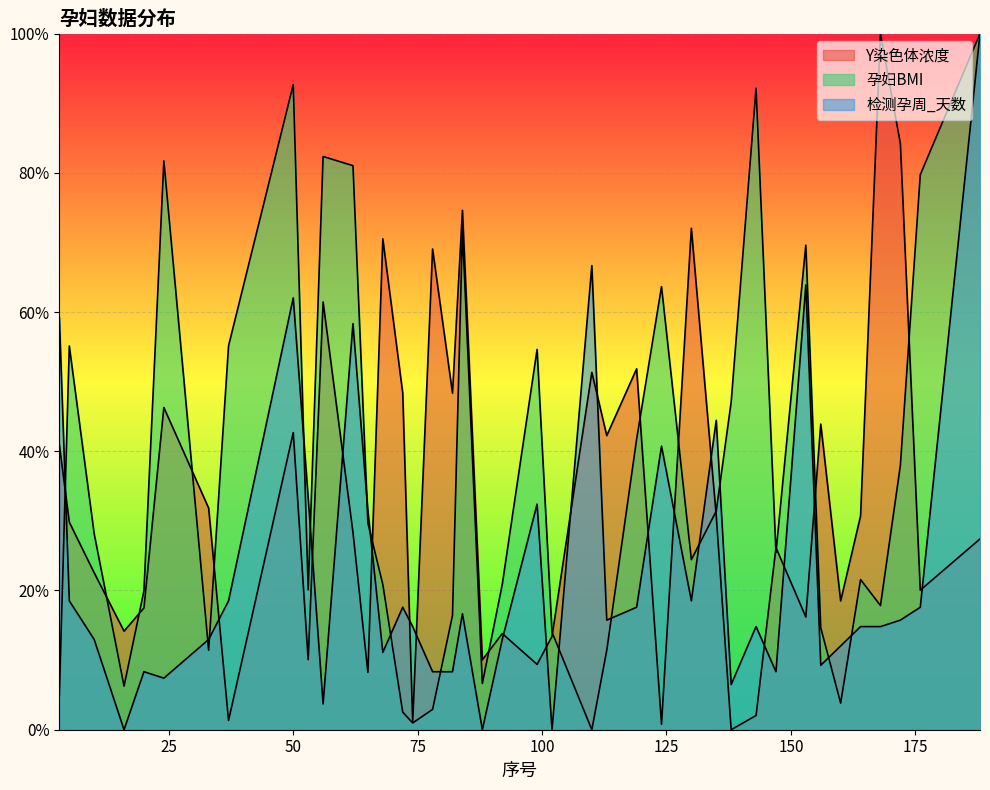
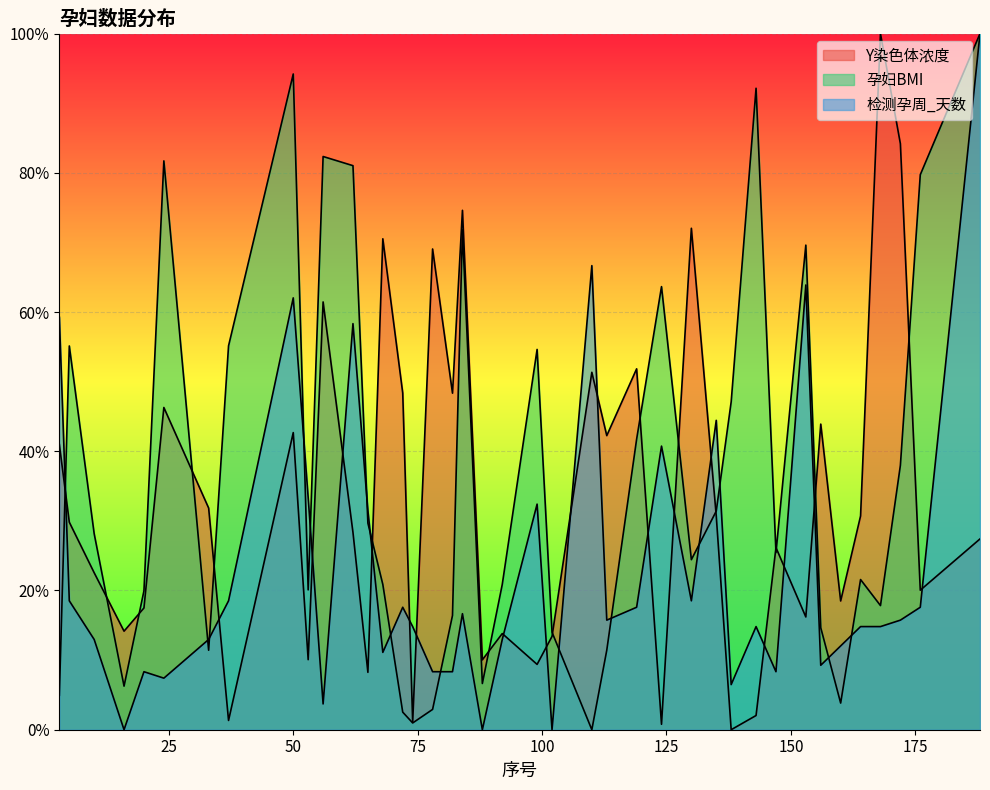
  {
    "Y染色体浓度": {
      "50": "43%"
    },
    "孕妇BMI": {
-     "50": "93%"
+     "50": "94%"
    },
    "检测孕周_天数": {
      "50": "62%"
    }
  }
